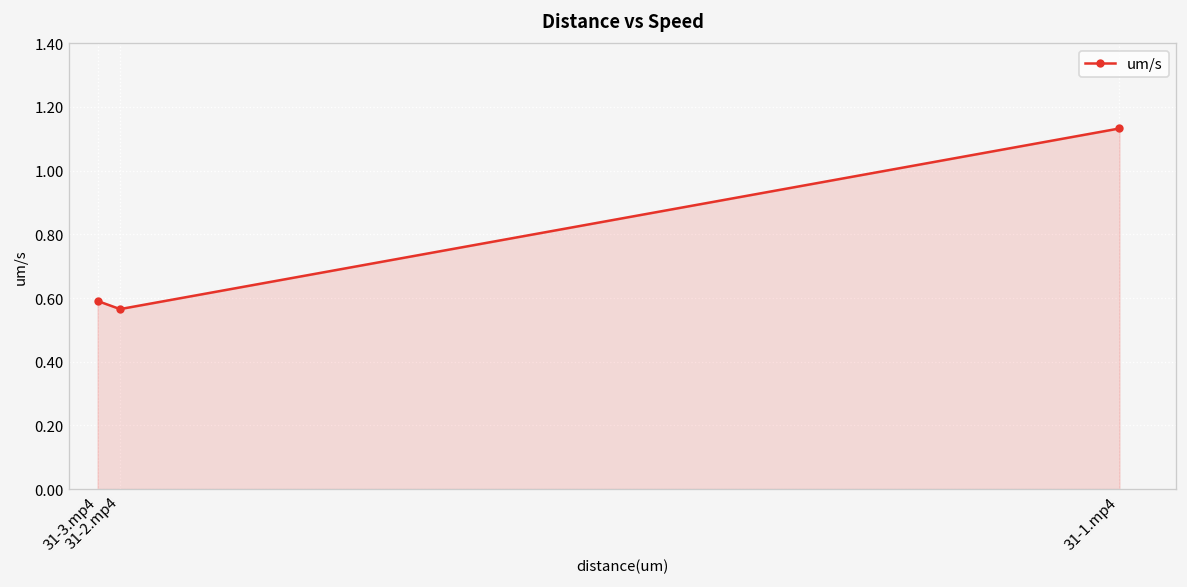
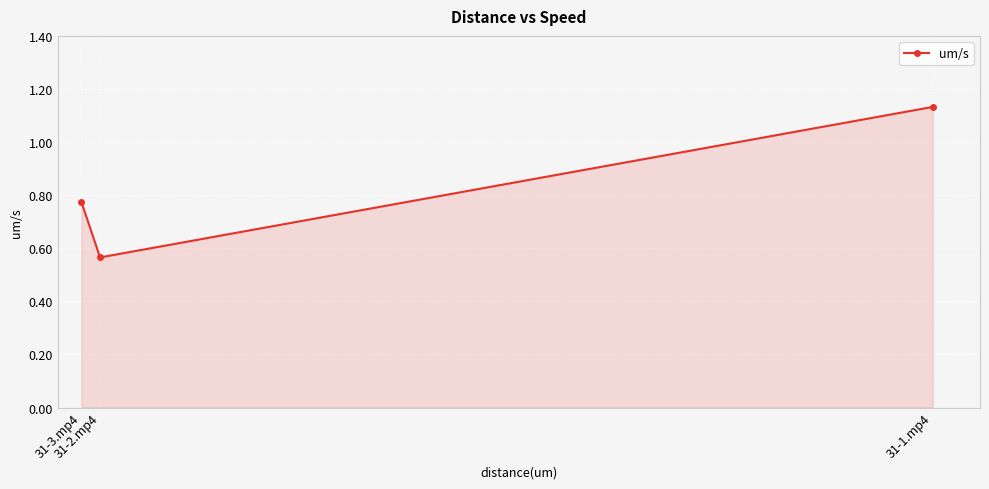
  {
-   "31-3.mp4": 0.59,
+   "31-3.mp4": 0.77,
    "31-2.mp4": 0.57,
    "31-1.mp4": 1.13
  }
